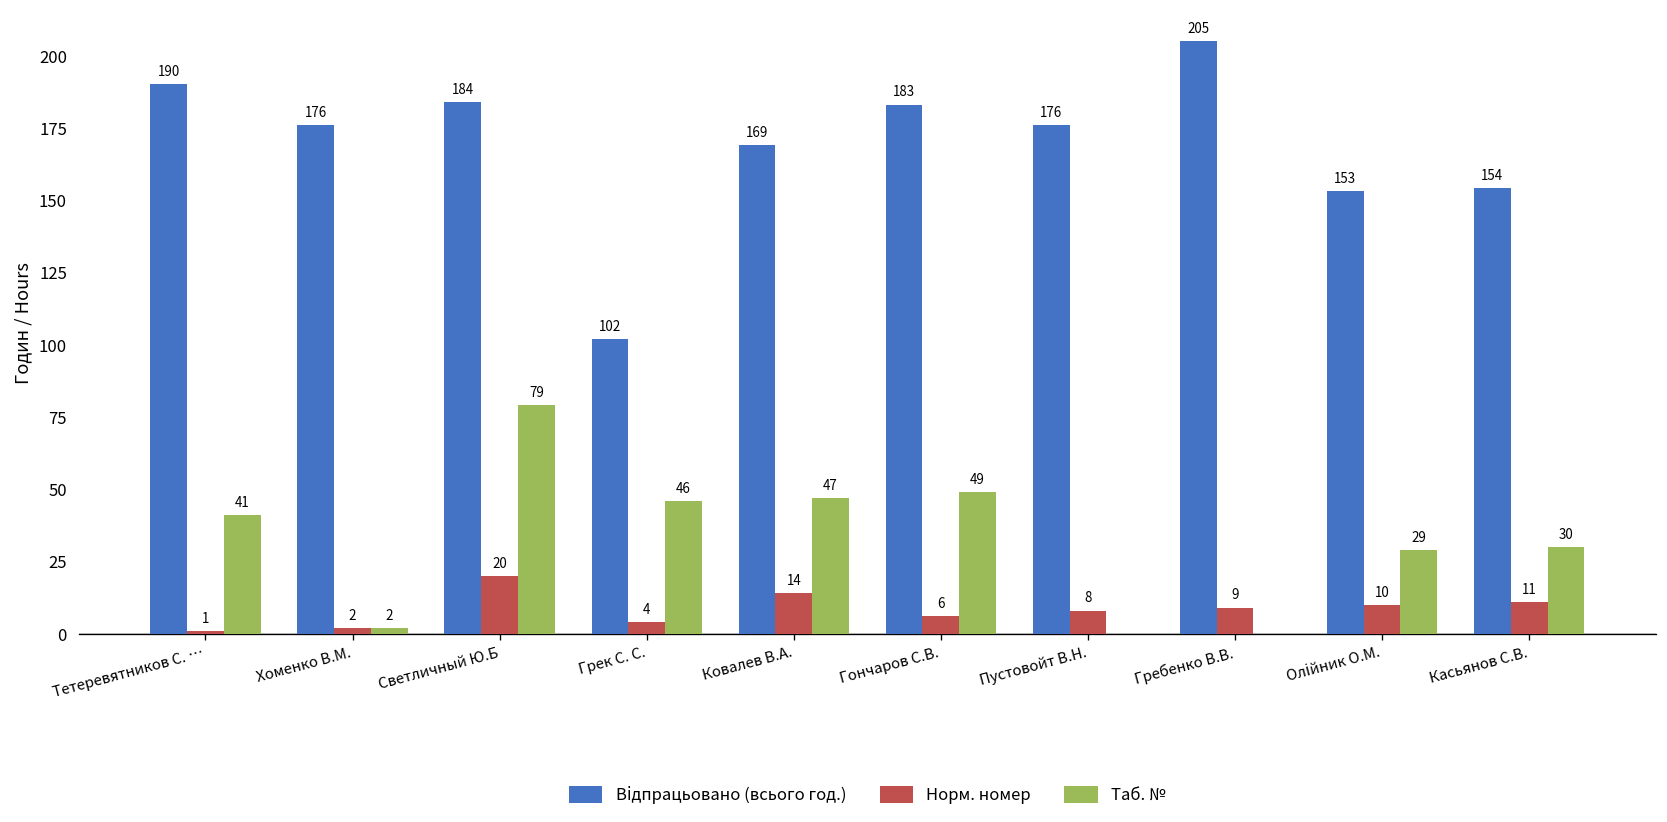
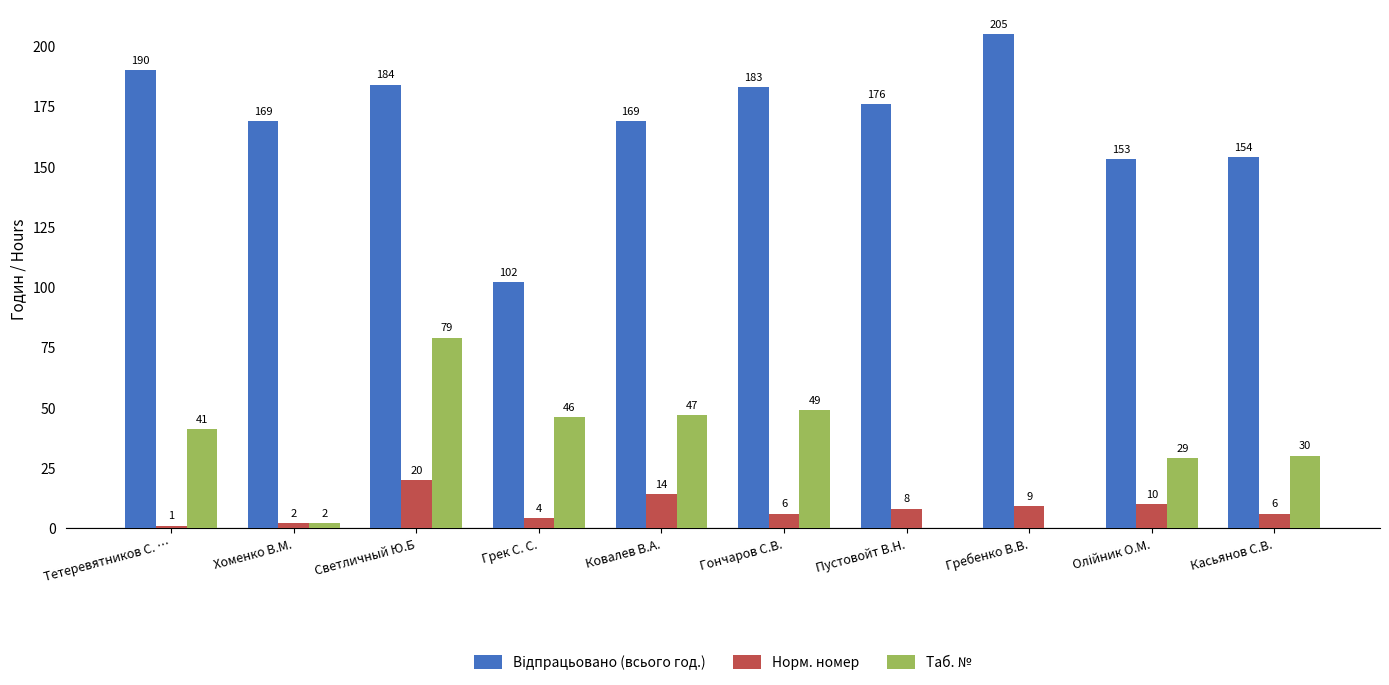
  {
    "Відпрацьовано (всього год.)": {
      "Тетеревятников С. …": 190,
-     "Хоменко В.М.": 176,
+     "Хоменко В.М.": 169,
      "Светличный Ю.Б": 184,
      "Грек С. С.": 102,
      "Ковалев В.А.": 169,
      "Гончаров С.В.": 183,
      "Пустовойт В.Н.": 176,
      "Гребенко В.В.": 205,
      "Олійник О.М.": 153,
      "Касьянов С.В.": 154
    },
    "Норм. номер": {
      "Тетеревятников С. …": 1,
      "Хоменко В.М.": 2,
      "Светличный Ю.Б": 20,
      "Грек С. С.": 4,
      "Ковалев В.А.": 14,
      "Гончаров С.В.": 6,
      "Пустовойт В.Н.": 8,
      "Гребенко В.В.": 9,
      "Олійник О.М.": 10,
-     "Касьянов С.В.": 11
+     "Касьянов С.В.": 6
    },
    "Таб. №": {
      "Тетеревятников С. …": 41,
      "Хоменко В.М.": 2,
      "Светличный Ю.Б": 79,
      "Грек С. С.": 46,
      "Ковалев В.А.": 47,
      "Гончаров С.В.": 49,
      "Олійник О.М.": 29,
      "Касьянов С.В.": 30
    }
  }
